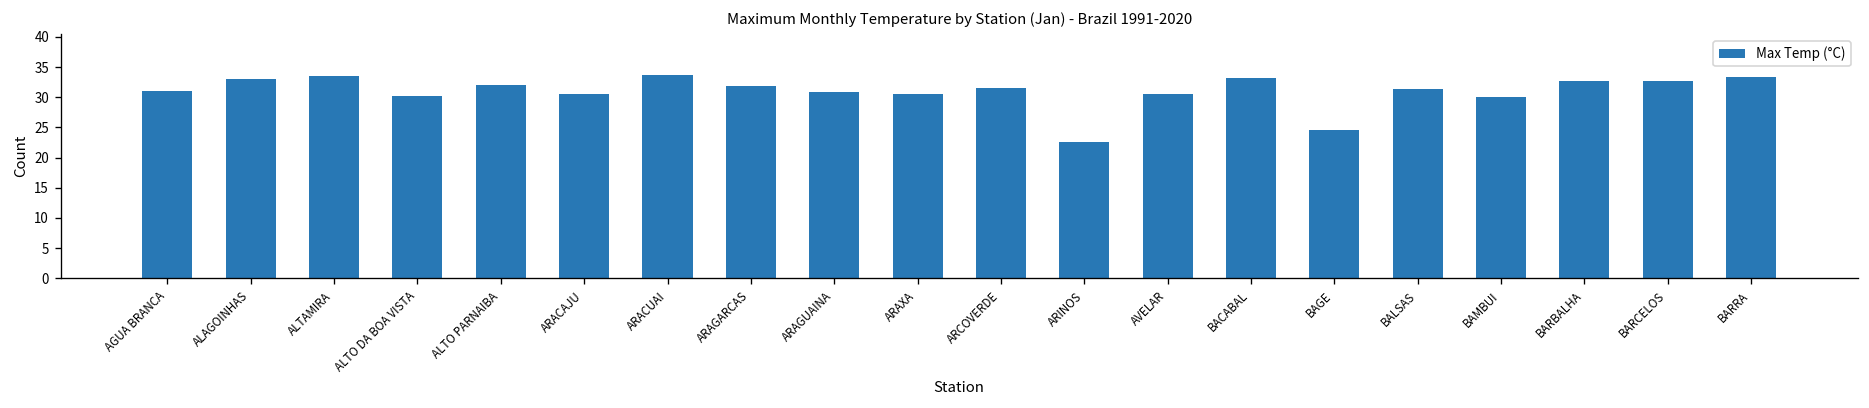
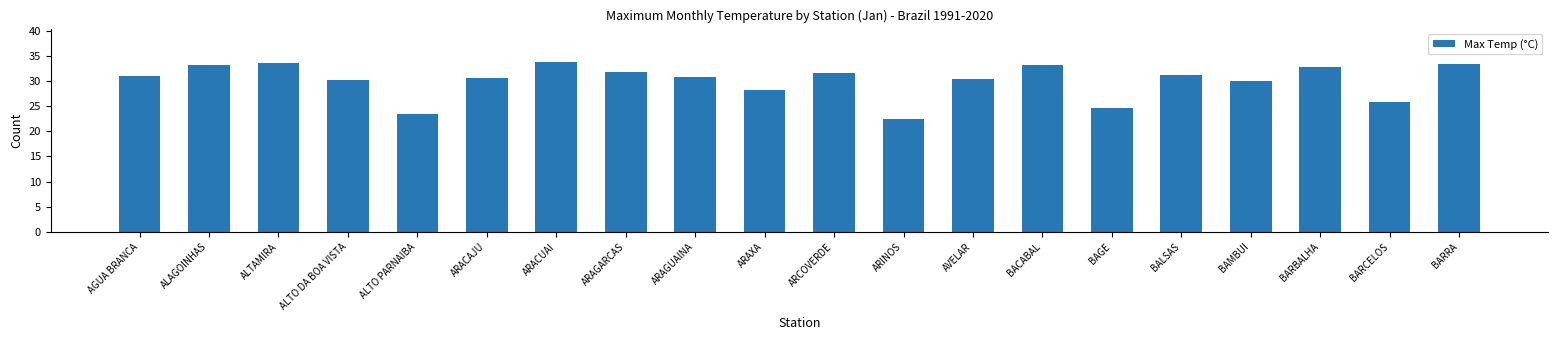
  {
    "AGUA BRANCA": 31,
    "ALAGOINHAS": 33,
    "ALTAMIRA": 34,
    "ALTO DA BOA VISTA": 30,
-   "ALTO PARNAIBA": 32,
+   "ALTO PARNAIBA": 24,
    "ARACAJU": 31,
    "ARACUAI": 34,
    "ARAGARCAS": 32,
    "ARAGUAINA": 31,
-   "ARAXA": 31,
+   "ARAXA": 28,
    "ARCOVERDE": 32,
    "ARINOS": 23,
    "AVELAR": 31,
    "BACABAL": 33,
    "BAGE": 25,
    "BALSAS": 31,
    "BAMBUI": 30,
    "BARBALHA": 33,
-   "BARCELOS": 33,
+   "BARCELOS": 26,
    "BARRA": 33
  }
